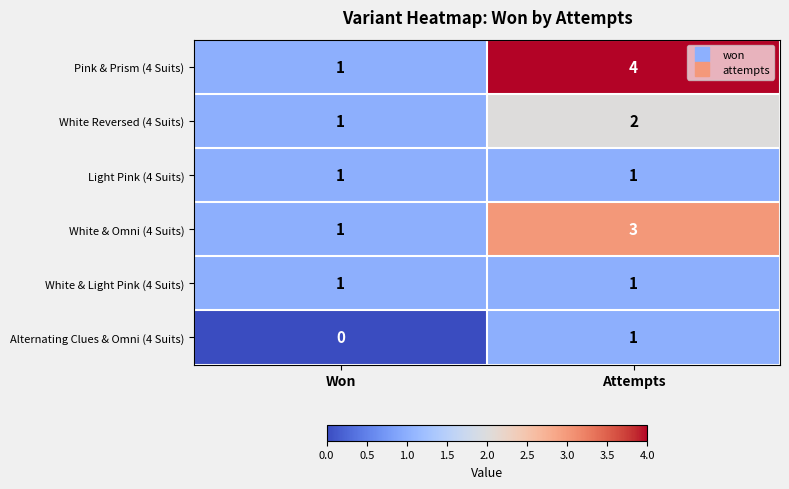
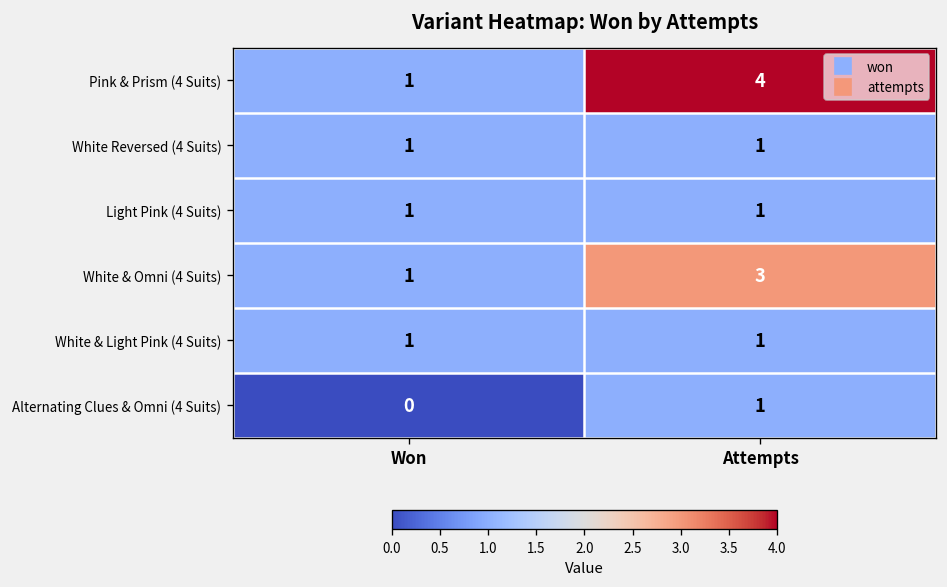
  {
    "Pink & Prism (4 Suits)": {
      "Won": 1,
      "Attempts": 4
    },
    "White Reversed (4 Suits)": {
      "Won": 1,
-     "Attempts": 2
+     "Attempts": 1
    },
    "Light Pink (4 Suits)": {
      "Won": 1,
      "Attempts": 1
    },
    "White & Omni (4 Suits)": {
      "Won": 1,
      "Attempts": 3
    },
    "White & Light Pink (4 Suits)": {
      "Won": 1,
      "Attempts": 1
    },
    "Alternating Clues & Omni (4 Suits)": {
      "Won": 0,
      "Attempts": 1
    }
  }
